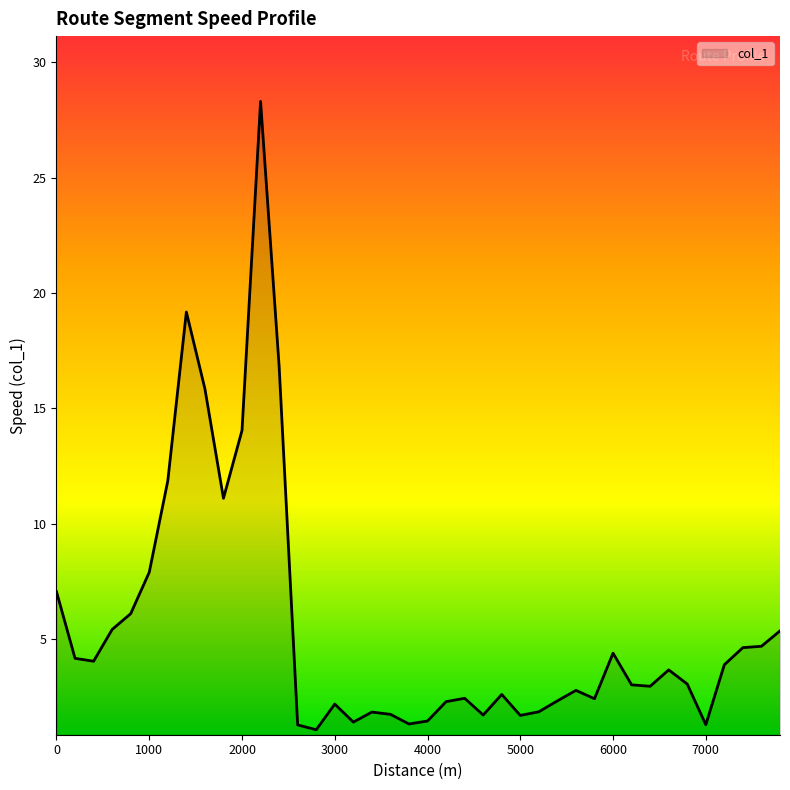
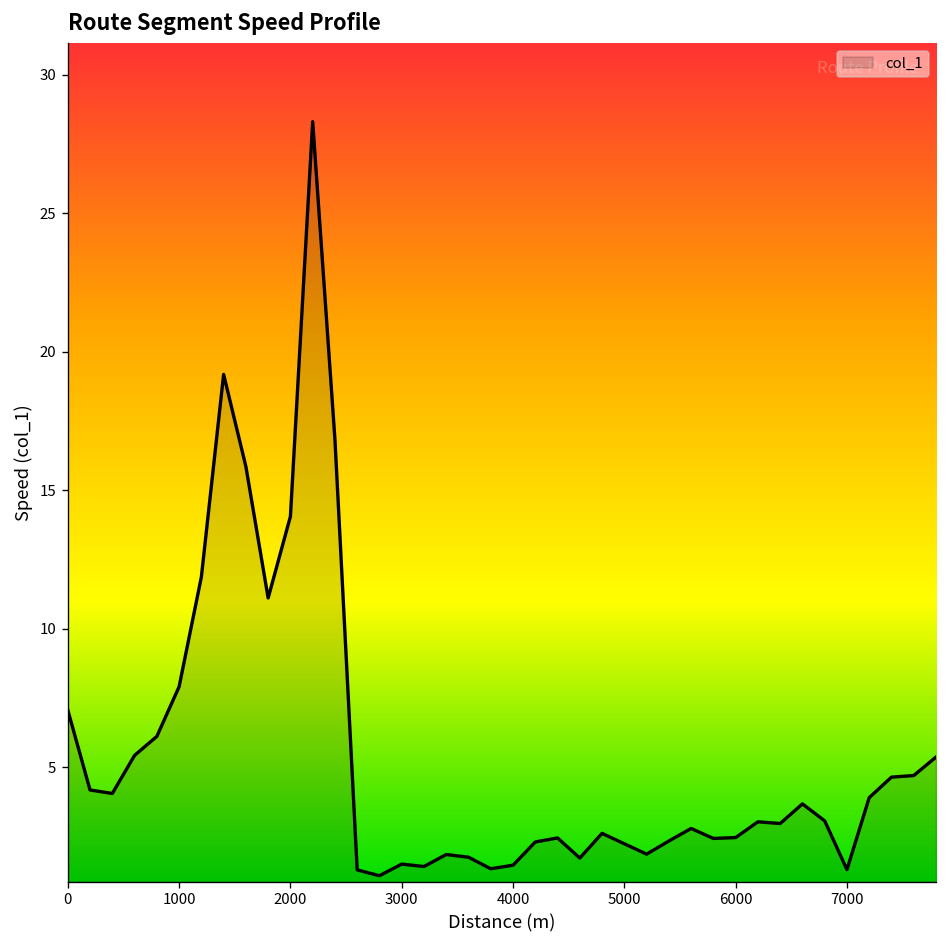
  {
    "0": 7.1,
    "1000": 7.9,
    "2000": 14.0,
-   "3000": 2.2,
+   "3000": 1.5,
    "4000": 1.5,
-   "5000": 1.7,
-   "6000": 4.4,
+   "5000": 2.2,
+   "6000": 2.5,
    "7000": 1.3
  }
